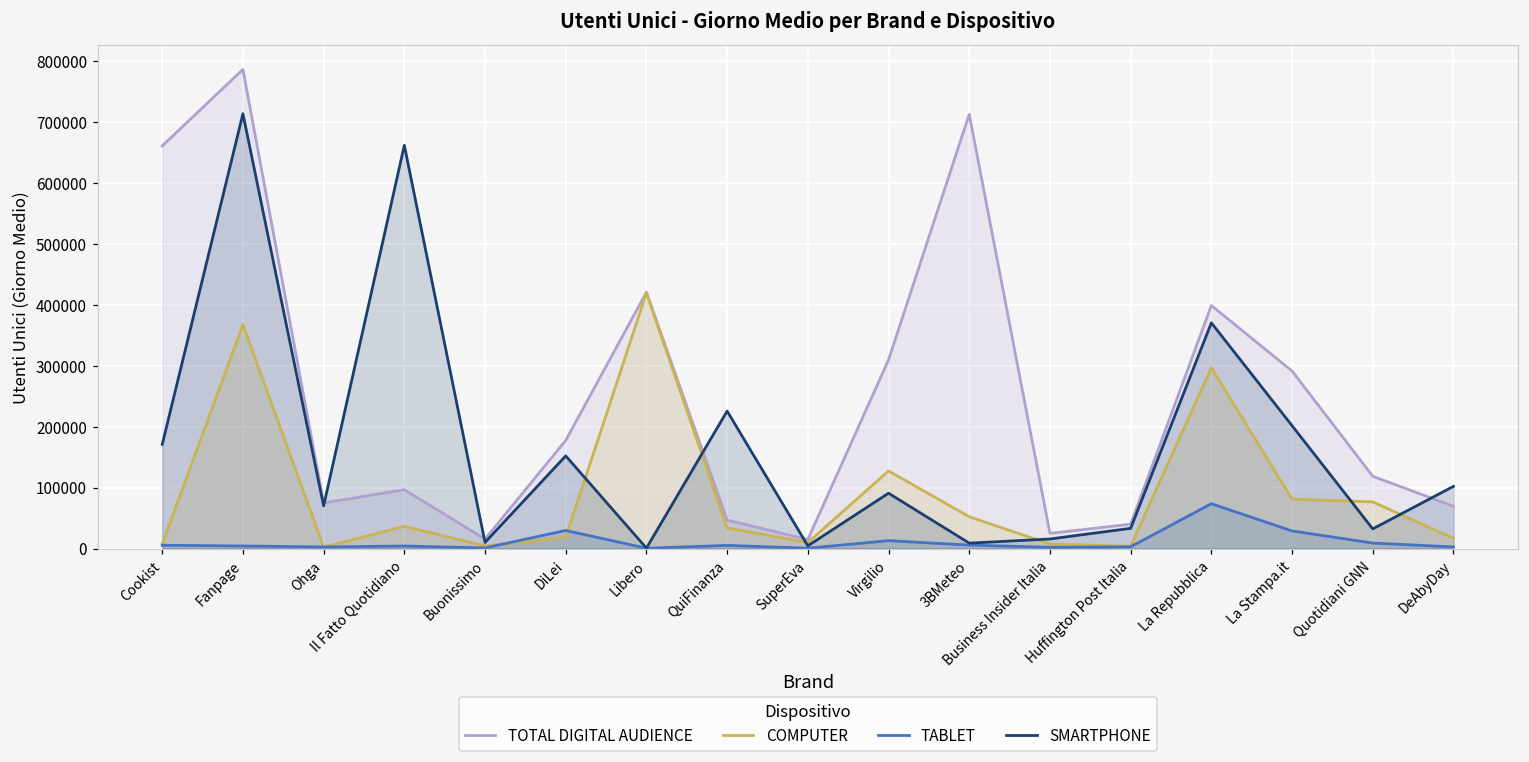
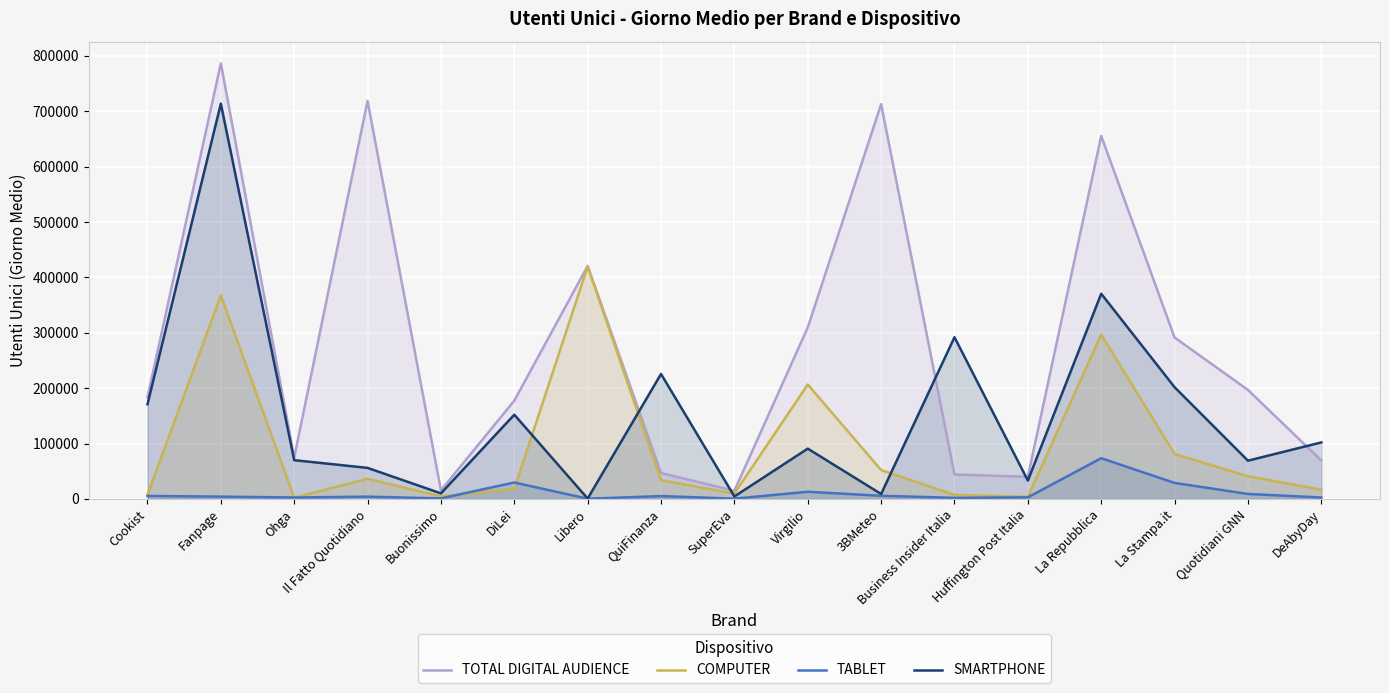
  {
    "TOTAL DIGITAL AUDIENCE": {
-     "Cookist": 660000,
+     "Cookist": 180000,
      "Fanpage": 790000,
      "Ohga": 70000,
-     "Il Fatto Quotidiano": 100000,
+     "Il Fatto Quotidiano": 720000,
      "Buonissimo": 20000,
      "DiLei": 180000,
      "QuiFinanza": 50000,
      "SuperEva": 10000,
      "Virgilio": 310000,
      "3BMeteo": 710000,
-     "Business Insider Italia": 20000,
+     "Business Insider Italia": 40000,
      "Huffington Post Italia": 40000,
-     "La Repubblica": 400000,
+     "La Repubblica": 660000,
      "La Stampa.it": 290000,
-     "Quotidiani GNN": 120000,
+     "Quotidiani GNN": 200000,
      "DeAbyDay": 70000
    },
    "COMPUTER": {
      "Fanpage": 370000,
      "Il Fatto Quotidiano": 40000,
      "DiLei": 20000,
      "QuiFinanza": 30000,
      "SuperEva": 10000,
-     "Virgilio": 130000,
+     "Virgilio": 210000,
      "3BMeteo": 50000,
      "Business Insider Italia": 10000,
      "La Repubblica": 300000,
      "La Stampa.it": 80000,
-     "Quotidiani GNN": 80000,
+     "Quotidiani GNN": 40000,
      "DeAbyDay": 20000
    },
    "TABLET": {
      "Fanpage": 0,
      "Il Fatto Quotidiano": 0,
      "DiLei": 30000,
      "QuiFinanza": 10000,
      "Virgilio": 10000,
      "Business Insider Italia": 0,
      "La Repubblica": 70000,
      "La Stampa.it": 30000,
      "Quotidiani GNN": 10000,
      "DeAbyDay": 0
    },
    "SMARTPHONE": {
      "Cookist": 170000,
      "Fanpage": 710000,
      "Ohga": 70000,
-     "Il Fatto Quotidiano": 660000,
+     "Il Fatto Quotidiano": 60000,
      "Buonissimo": 10000,
      "DiLei": 150000,
      "QuiFinanza": 230000,
      "Virgilio": 90000,
-     "Business Insider Italia": 20000,
+     "Business Insider Italia": 290000,
      "Huffington Post Italia": 30000,
      "La Repubblica": 370000,
      "La Stampa.it": 200000,
-     "Quotidiani GNN": 30000,
+     "Quotidiani GNN": 70000,
      "DeAbyDay": 100000
    }
  }
